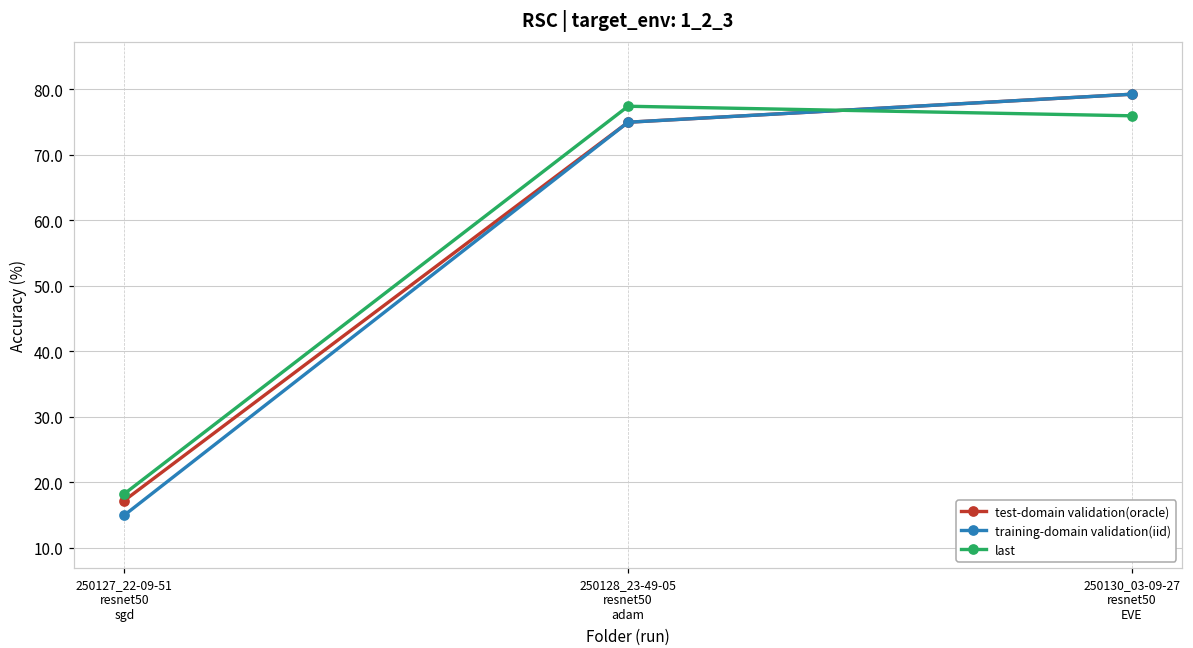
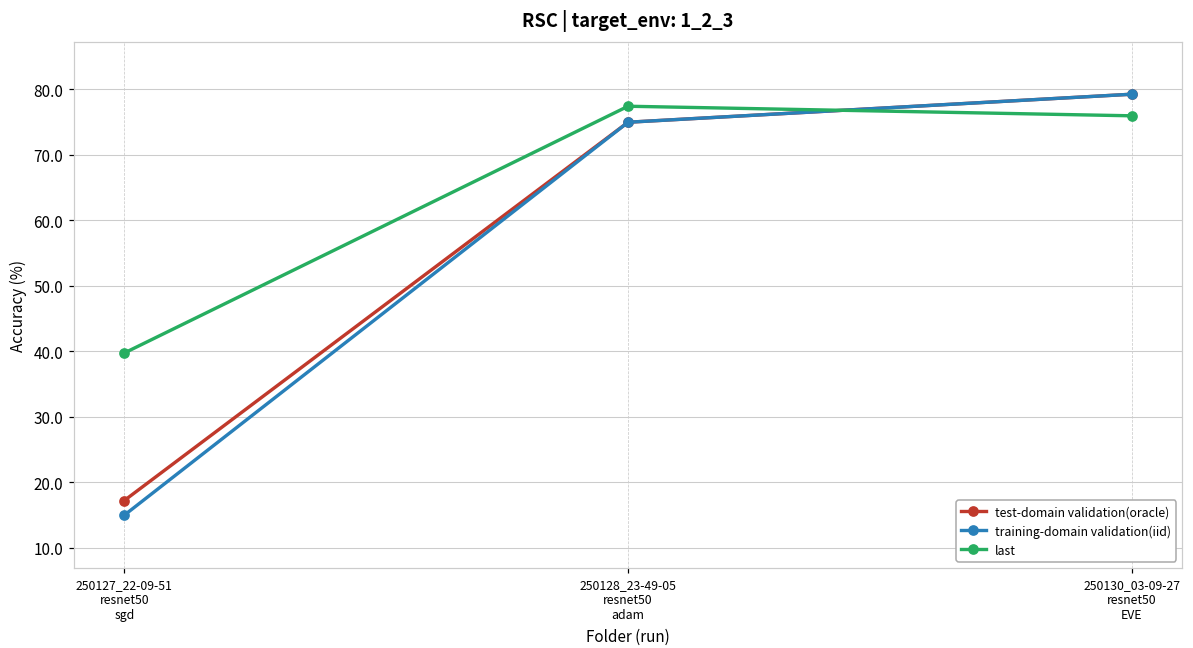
  {
    "test-domain validation(oracle)": {
      "250127_22-09-51 resnet50 sgd": 17
    },
    "training-domain validation(iid)": {
      "250127_22-09-51 resnet50 sgd": 15
    },
    "last": {
-     "250127_22-09-51 resnet50 sgd": 18,
+     "250127_22-09-51 resnet50 sgd": 40,
      "250128_23-49-05 resnet50 adam": 77,
      "250130_03-09-27 resnet50 EVE": 76
    }
  }
